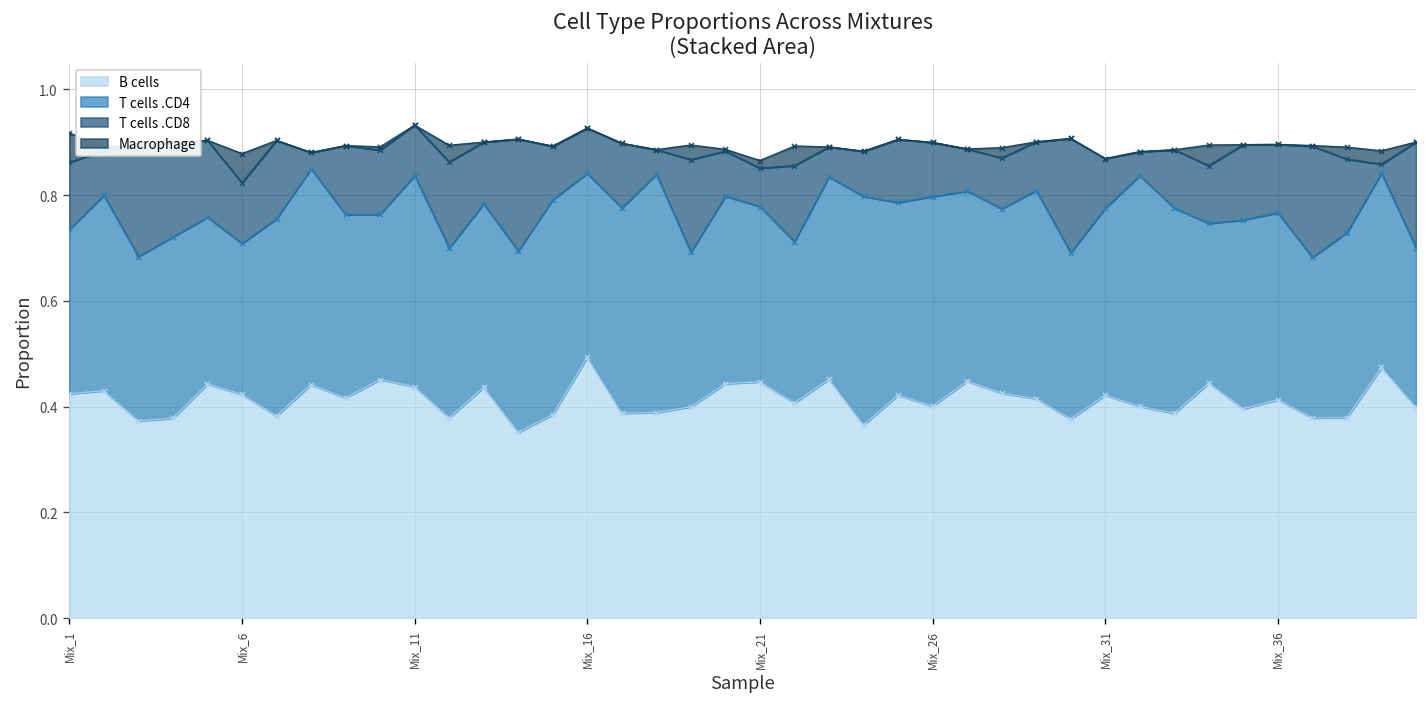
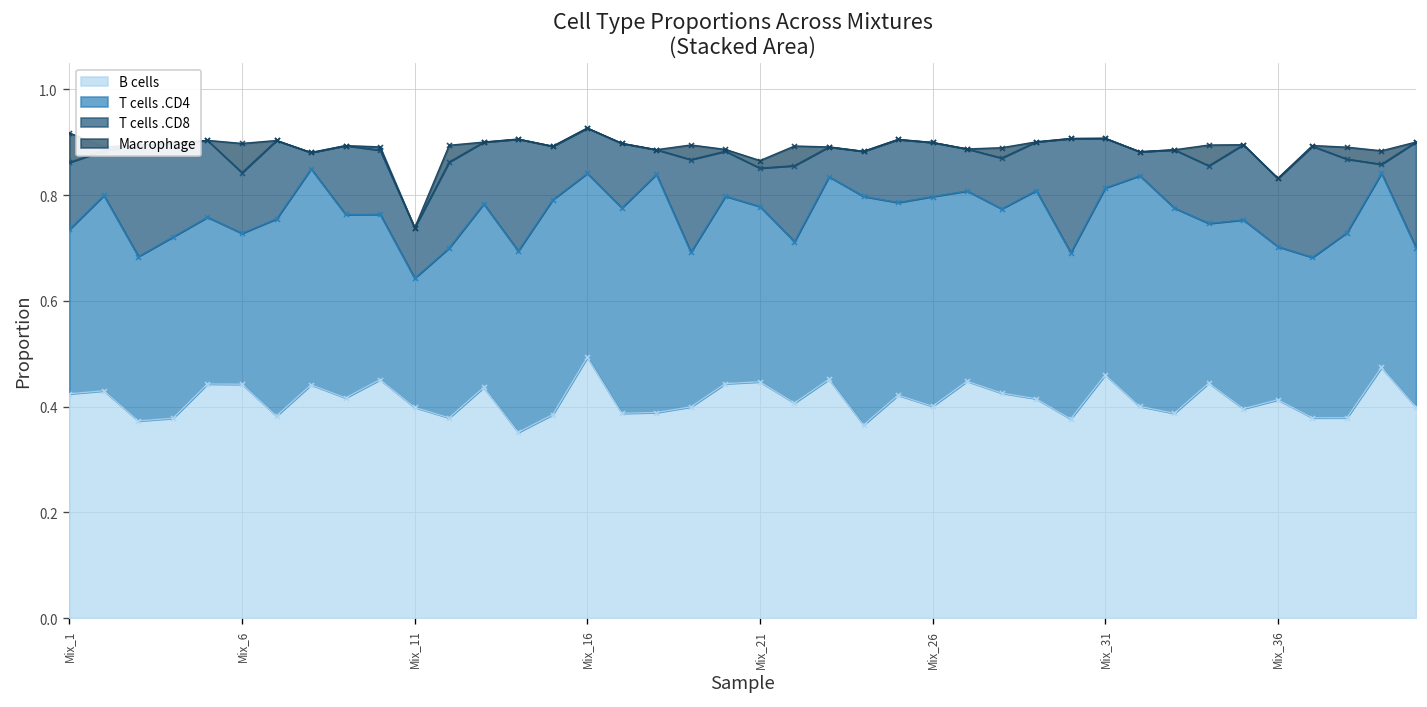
  {
    "B cells": {
      "Mix_1": 0.42,
-     "Mix_6": 0.42,
-     "Mix_11": 0.44,
+     "Mix_6": 0.44,
+     "Mix_11": 0.40,
      "Mix_16": 0.49,
      "Mix_21": 0.45,
      "Mix_26": 0.40,
-     "Mix_31": 0.42,
+     "Mix_31": 0.46,
      "Mix_36": 0.41
    },
    "T cells .CD4": {
      "Mix_1": 0.31,
      "Mix_6": 0.29,
-     "Mix_11": 0.40,
+     "Mix_11": 0.24,
      "Mix_16": 0.35,
      "Mix_21": 0.33,
      "Mix_26": 0.40,
      "Mix_31": 0.35,
-     "Mix_36": 0.35
+     "Mix_36": 0.29
    }
  }
